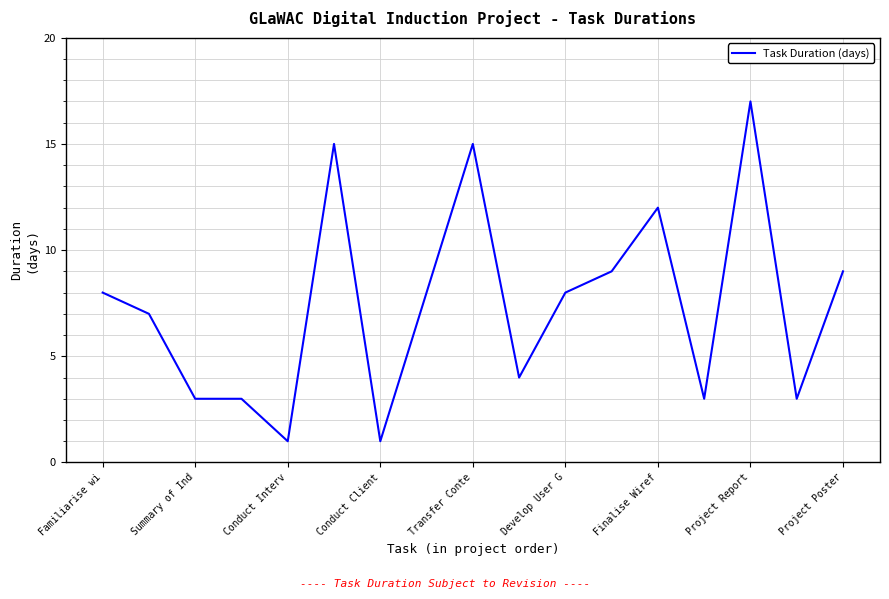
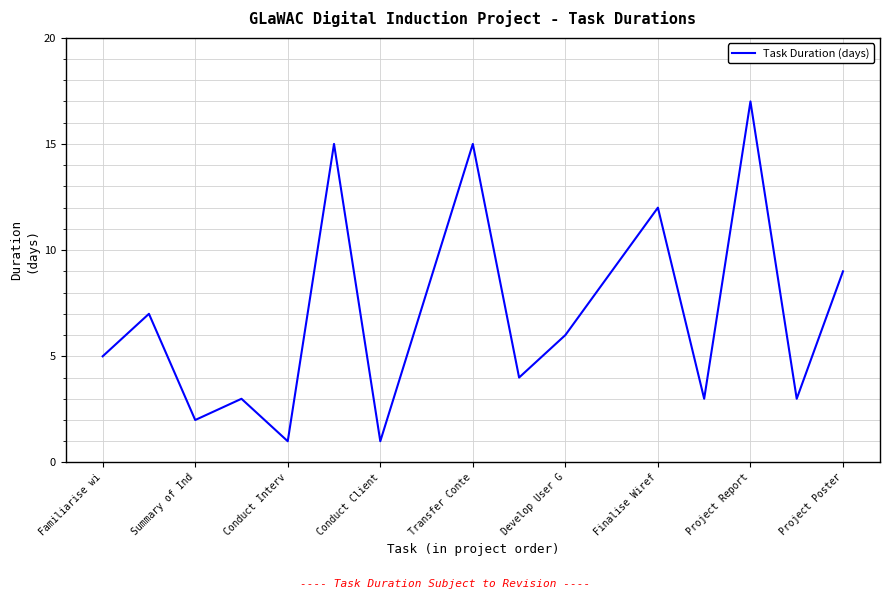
  {
-   "Familiarise wi": 8,
-   "Summary of Ind": 3,
+   "Familiarise wi": 5,
+   "Summary of Ind": 2,
    "Conduct Interv": 1,
    "Conduct Client": 1,
    "Transfer Conte": 15,
-   "Develop User G": 8,
+   "Develop User G": 6,
    "Finalise Wiref": 12,
    "Project Report": 17,
    "Project Poster": 9
  }
